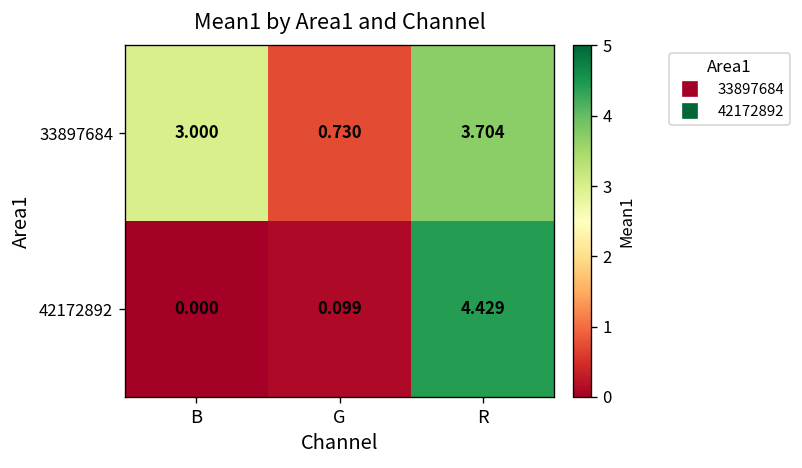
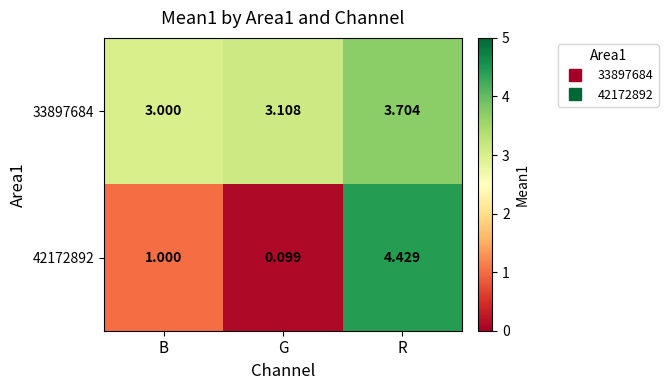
  {
    "33897684": {
      "B": 3.000,
-     "G": 0.730,
+     "G": 3.108,
      "R": 3.704
    },
    "42172892": {
-     "B": 0.000,
+     "B": 1.000,
      "G": 0.099,
      "R": 4.429
    }
  }
